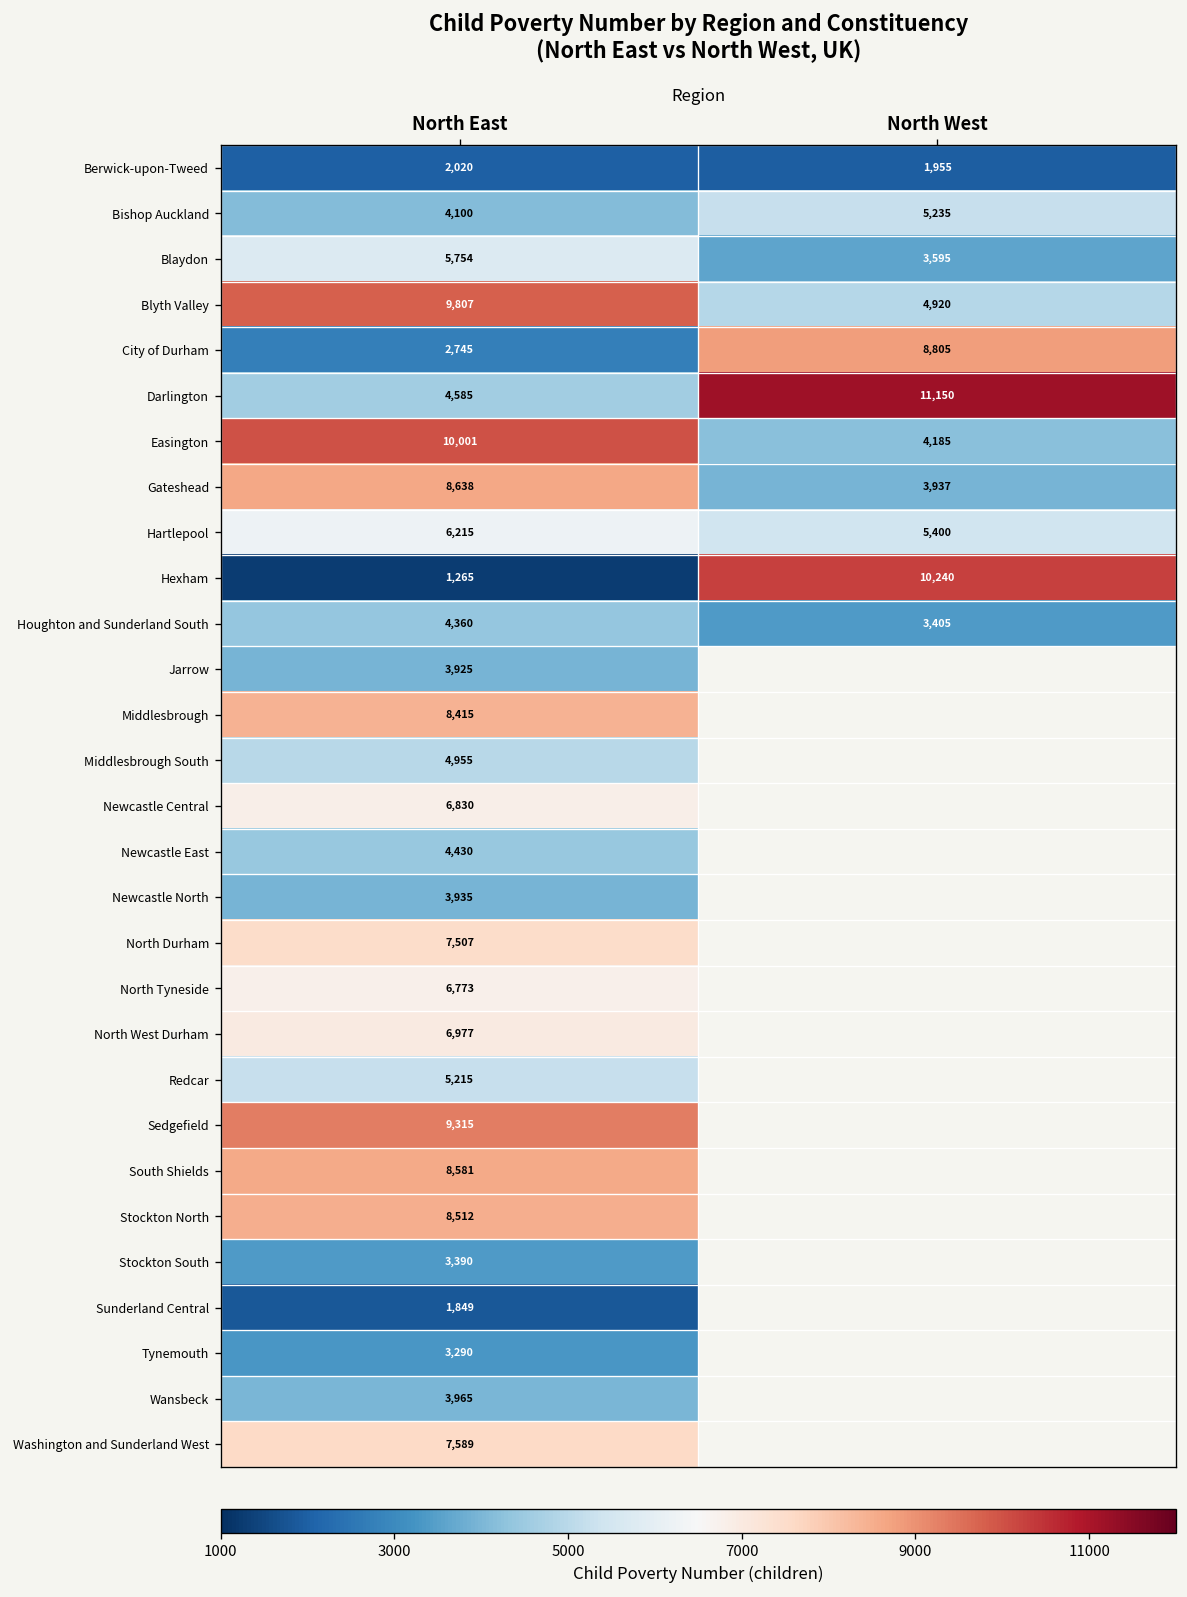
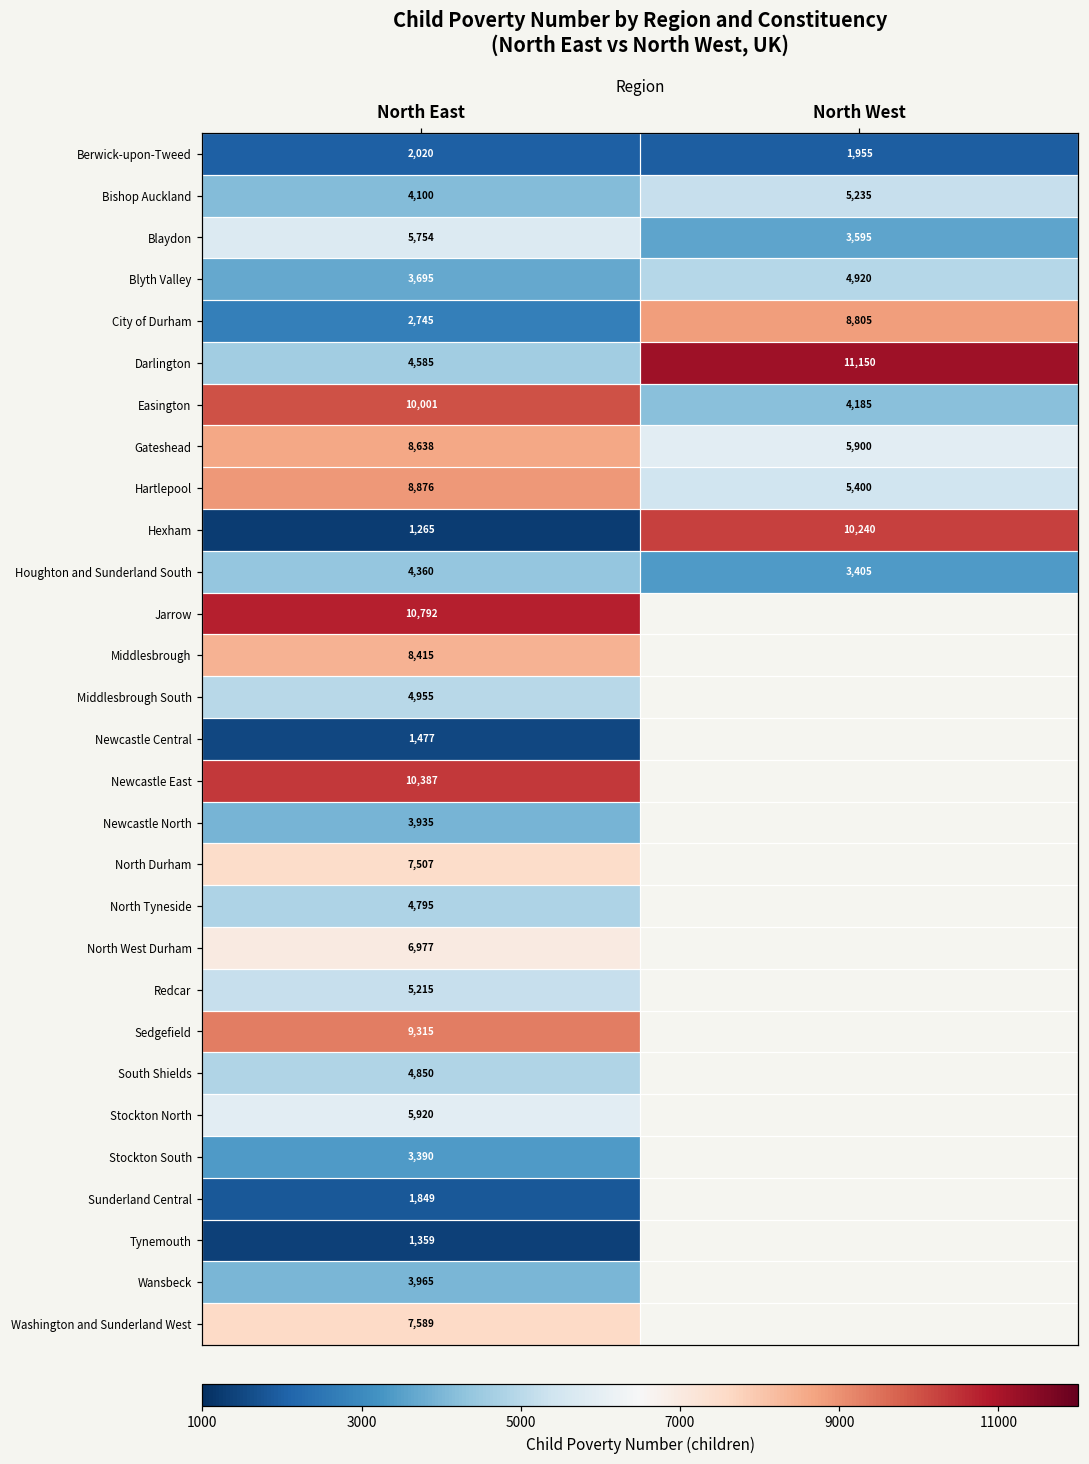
  {
    "Berwick-upon-Tweed": {
      "North East": "2,020",
      "North West": "1,955"
    },
    "Bishop Auckland": {
      "North East": "4,100",
      "North West": "5,235"
    },
    "Blaydon": {
      "North East": "5,754",
      "North West": "3,595"
    },
    "Blyth Valley": {
-     "North East": "9,807",
+     "North East": "3,695",
      "North West": "4,920"
    },
    "City of Durham": {
      "North East": "2,745",
      "North West": "8,805"
    },
    "Darlington": {
      "North East": "4,585",
      "North West": "11,150"
    },
    "Easington": {
      "North East": "10,001",
      "North West": "4,185"
    },
    "Gateshead": {
      "North East": "8,638",
-     "North West": "3,937"
+     "North West": "5,900"
    },
    "Hartlepool": {
-     "North East": "6,215",
+     "North East": "8,876",
      "North West": "5,400"
    },
    "Hexham": {
      "North East": "1,265",
      "North West": "10,240"
    },
    "Houghton and Sunderland South": {
      "North East": "4,360",
      "North West": "3,405"
    },
    "Jarrow": {
-     "North East": "3,925"
+     "North East": "10,792"
    },
    "Middlesbrough": {
      "North East": "8,415"
    },
    "Middlesbrough South": {
      "North East": "4,955"
    },
    "Newcastle Central": {
-     "North East": "6,830"
+     "North East": "1,477"
    },
    "Newcastle East": {
-     "North East": "4,430"
+     "North East": "10,387"
    },
    "Newcastle North": {
      "North East": "3,935"
    },
    "North Durham": {
      "North East": "7,507"
    },
    "North Tyneside": {
-     "North East": "6,773"
+     "North East": "4,795"
    },
    "North West Durham": {
      "North East": "6,977"
    },
    "Redcar": {
      "North East": "5,215"
    },
    "Sedgefield": {
      "North East": "9,315"
    },
    "South Shields": {
-     "North East": "8,581"
+     "North East": "4,850"
    },
    "Stockton North": {
-     "North East": "8,512"
+     "North East": "5,920"
    },
    "Stockton South": {
      "North East": "3,390"
    },
    "Sunderland Central": {
      "North East": "1,849"
    },
    "Tynemouth": {
-     "North East": "3,290"
+     "North East": "1,359"
    },
    "Wansbeck": {
      "North East": "3,965"
    },
    "Washington and Sunderland West": {
      "North East": "7,589"
    }
  }
